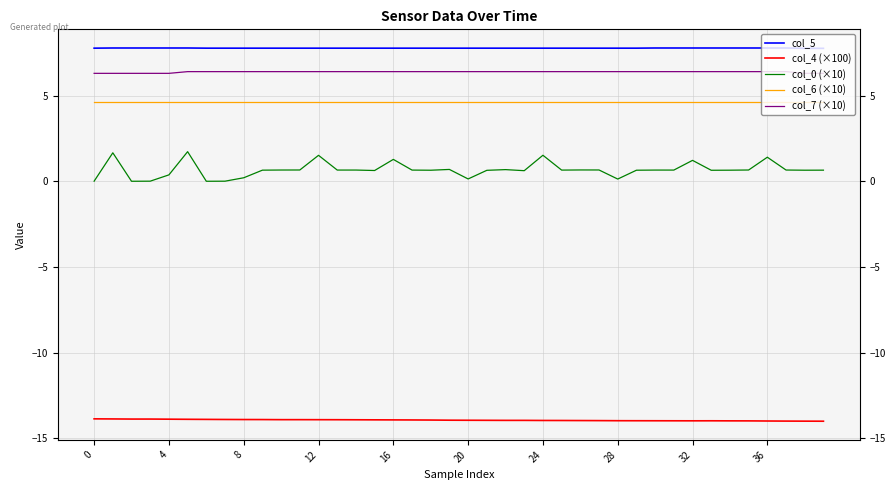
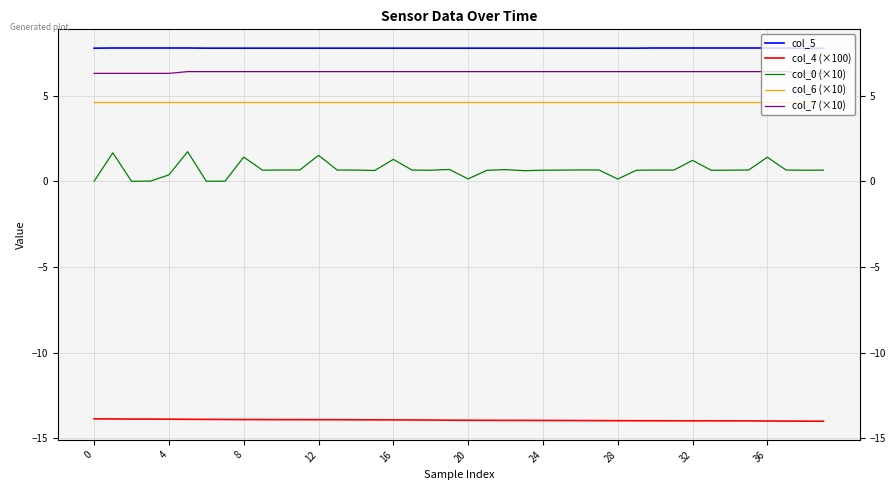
  {
    "col_5": {
      "0": 7.8,
      "4": 7.8,
      "8": 7.8,
      "12": 7.8,
      "16": 7.8,
      "20": 7.8,
      "24": 7.8,
      "28": 7.8,
      "32": 7.8
    },
    "col_4 (×100)": {
      "0": -13.9,
      "4": -13.9,
      "8": -13.9,
      "12": -13.9,
      "16": -13.9,
      "20": -14.0,
      "24": -14.0,
      "28": -14.0,
      "32": -14.0,
      "36": -14.0
    },
    "col_0 (×10)": {
      "0": 0.0,
      "4": 0.4,
-     "8": 0.2,
+     "8": 1.4,
      "12": 1.5,
      "16": 1.3,
      "20": 0.1,
-     "24": 1.5,
+     "24": 0.6,
      "28": 0.1,
      "32": 1.2,
      "36": 1.4
    },
    "col_6 (×10)": {
      "0": 4.6,
      "4": 4.6,
      "8": 4.6,
      "12": 4.6,
      "16": 4.6,
      "20": 4.6,
      "24": 4.6,
      "28": 4.6,
      "32": 4.6
    },
    "col_7 (×10)": {
      "0": 6.3,
      "4": 6.3,
      "8": 6.4,
      "12": 6.4,
      "16": 6.4,
      "20": 6.4,
      "24": 6.4,
      "28": 6.4,
      "32": 6.4
    }
  }
